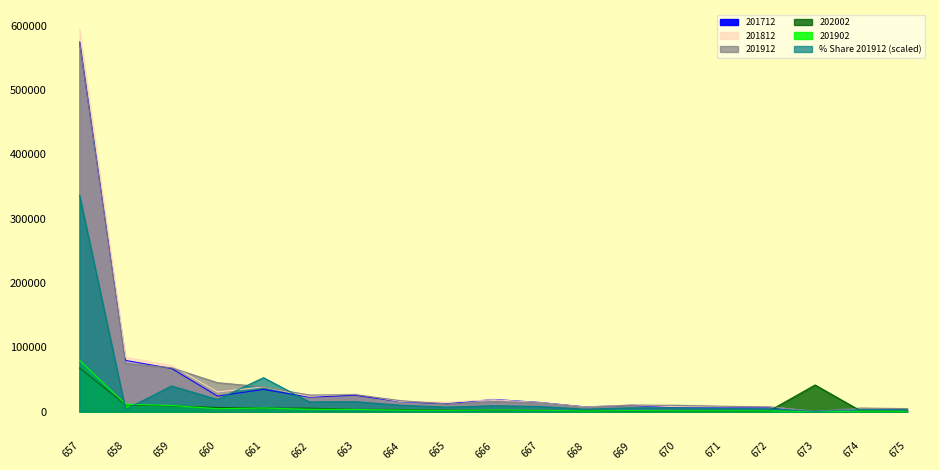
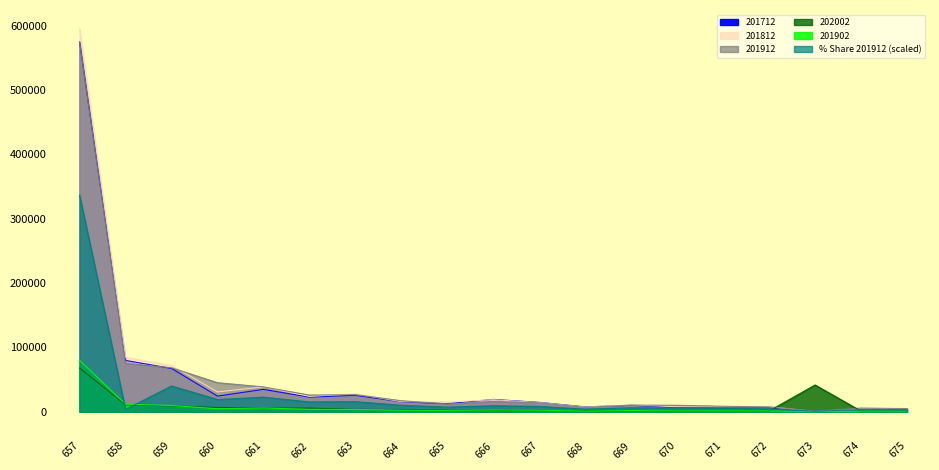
  {
    "201712": {
      "658": 80000,
      "660": 20000
    },
    "201812": {
      "657": 590000,
      "658": 80000,
      "660": 30000
    },
    "201912": {
      "658": 70000,
      "660": 50000
    },
    "202002": {
      "657": 70000,
      "673": 40000
    },
    "201902": {
      "657": 80000
    },
    "% Share 201912 (scaled)": {
      "657": 340000,
      "658": 0,
      "659": 40000,
      "660": 20000,
-     "661": 50000,
+     "661": 20000,
      "662": 20000,
      "663": 20000,
      "664": 10000,
      "665": 10000,
      "666": 10000,
      "667": 10000
    }
  }
